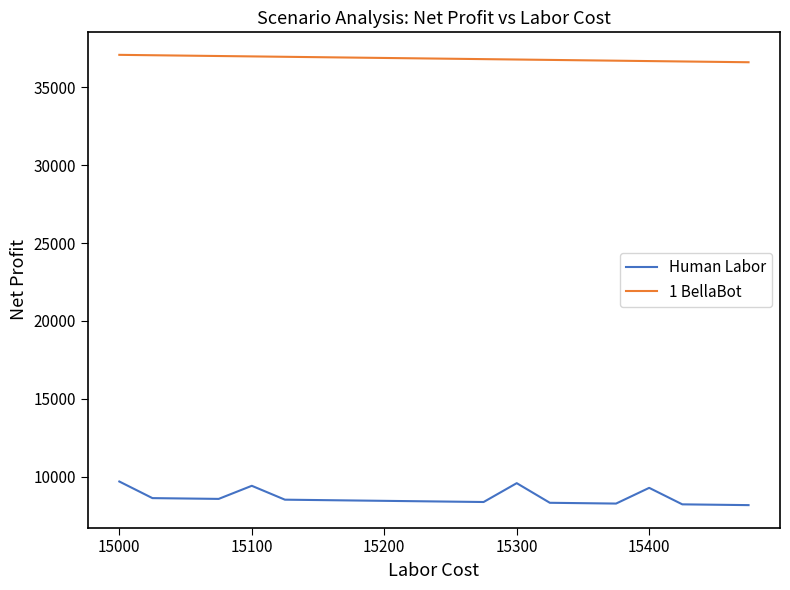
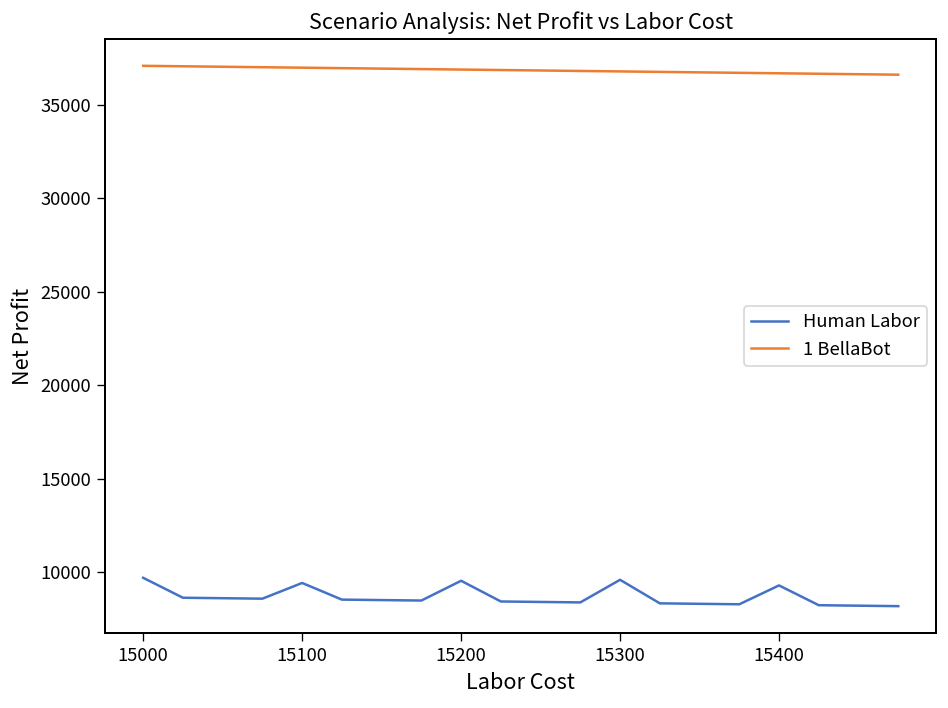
  {
    "Human Labor": {
      "15000": 9700,
      "15100": 9400,
-     "15200": 8400,
+     "15200": 9500,
      "15300": 9600,
      "15400": 9300
    },
    "1 BellaBot": {
      "15000": 37100,
      "15100": 37000,
      "15200": 36900,
      "15300": 36800,
      "15400": 36700
    }
  }
